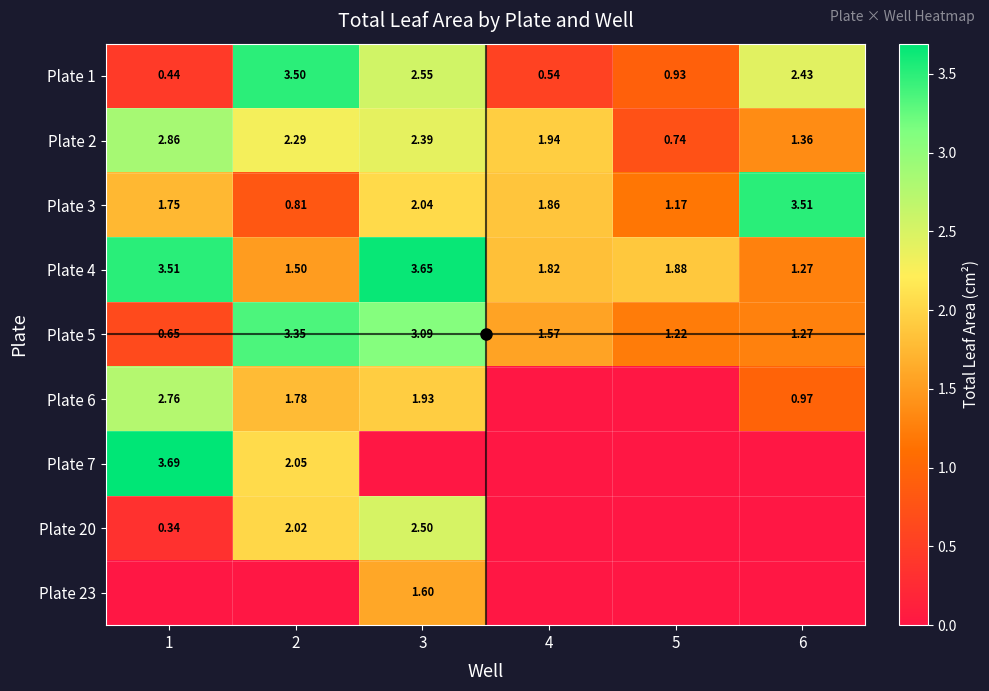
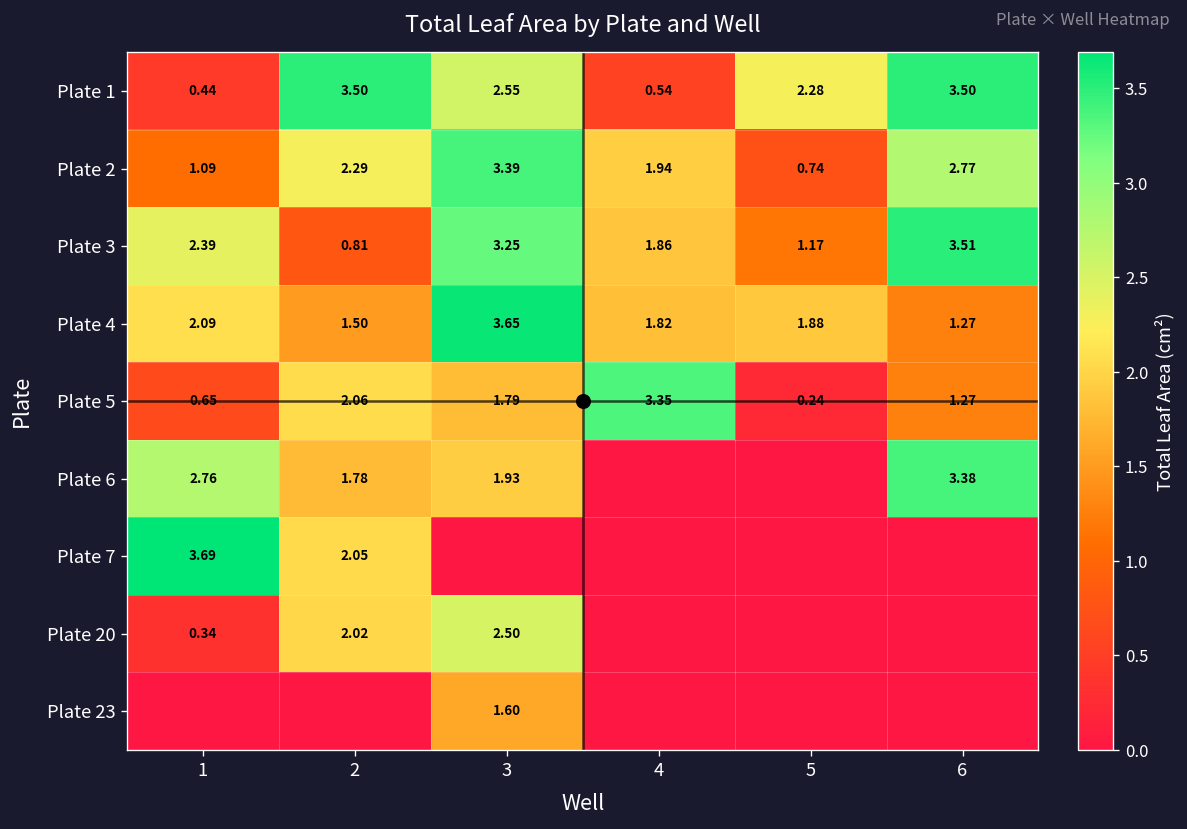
  {
    "Plate 1": {
      "1": 0.44,
      "2": 3.50,
      "3": 2.55,
      "4": 0.54,
-     "5": 0.93,
-     "6": 2.43
+     "5": 2.28,
+     "6": 3.50
    },
    "Plate 2": {
-     "1": 2.86,
+     "1": 1.09,
      "2": 2.29,
-     "3": 2.39,
+     "3": 3.39,
      "4": 1.94,
      "5": 0.74,
-     "6": 1.36
+     "6": 2.77
    },
    "Plate 3": {
-     "1": 1.75,
+     "1": 2.39,
      "2": 0.81,
-     "3": 2.04,
+     "3": 3.25,
      "4": 1.86,
      "5": 1.17,
      "6": 3.51
    },
    "Plate 4": {
-     "1": 3.51,
+     "1": 2.09,
      "2": 1.50,
      "3": 3.65,
      "4": 1.82,
      "5": 1.88,
      "6": 1.27
    },
    "Plate 5": {
      "1": 0.65,
-     "2": 3.35,
-     "3": 3.09,
-     "4": 1.57,
-     "5": 1.22,
+     "2": 2.06,
+     "3": 1.79,
+     "4": 3.35,
+     "5": 0.24,
      "6": 1.27
    },
    "Plate 6": {
      "1": 2.76,
      "2": 1.78,
      "3": 1.93,
-     "6": 0.97
+     "6": 3.38
    },
    "Plate 7": {
      "1": 3.69,
      "2": 2.05
    },
    "Plate 20": {
      "1": 0.34,
      "2": 2.02,
      "3": 2.50
    },
    "Plate 23": {
      "3": 1.60
    }
  }
